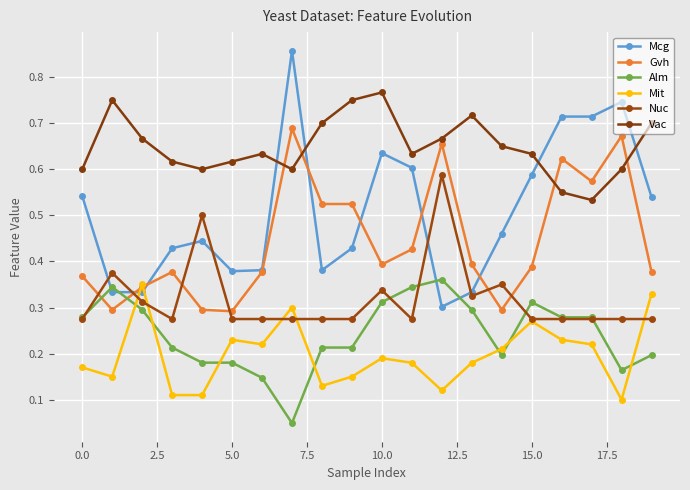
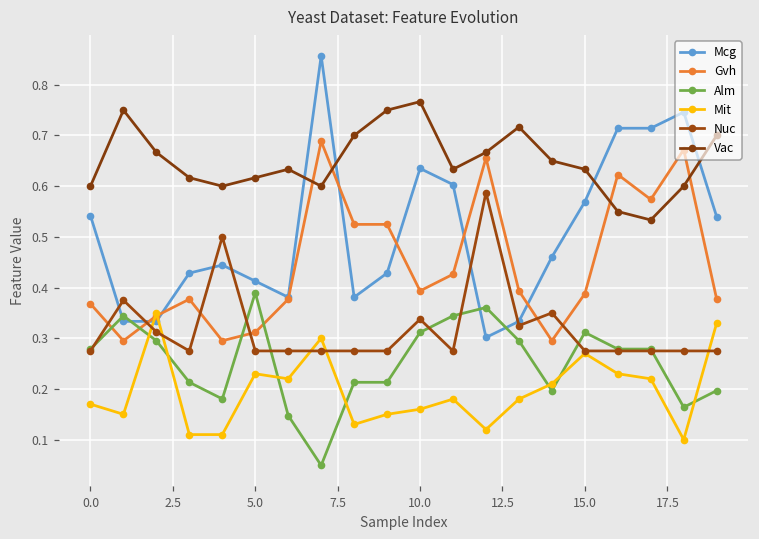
  {
    "Mcg": {
      "0.0": 0.54,
-     "5.0": 0.38,
+     "5.0": 0.41,
      "10.0": 0.63,
-     "15.0": 0.59
+     "15.0": 0.57
    },
    "Gvh": {
      "0.0": 0.37,
-     "5.0": 0.29,
+     "5.0": 0.31,
      "10.0": 0.39,
      "15.0": 0.39
    },
    "Alm": {
-     "5.0": 0.18,
+     "5.0": 0.39,
      "10.0": 0.31,
      "15.0": 0.31
    },
    "Mit": {
      "0.0": 0.17,
      "5.0": 0.23,
-     "10.0": 0.19
+     "10.0": 0.16
    }
  }
